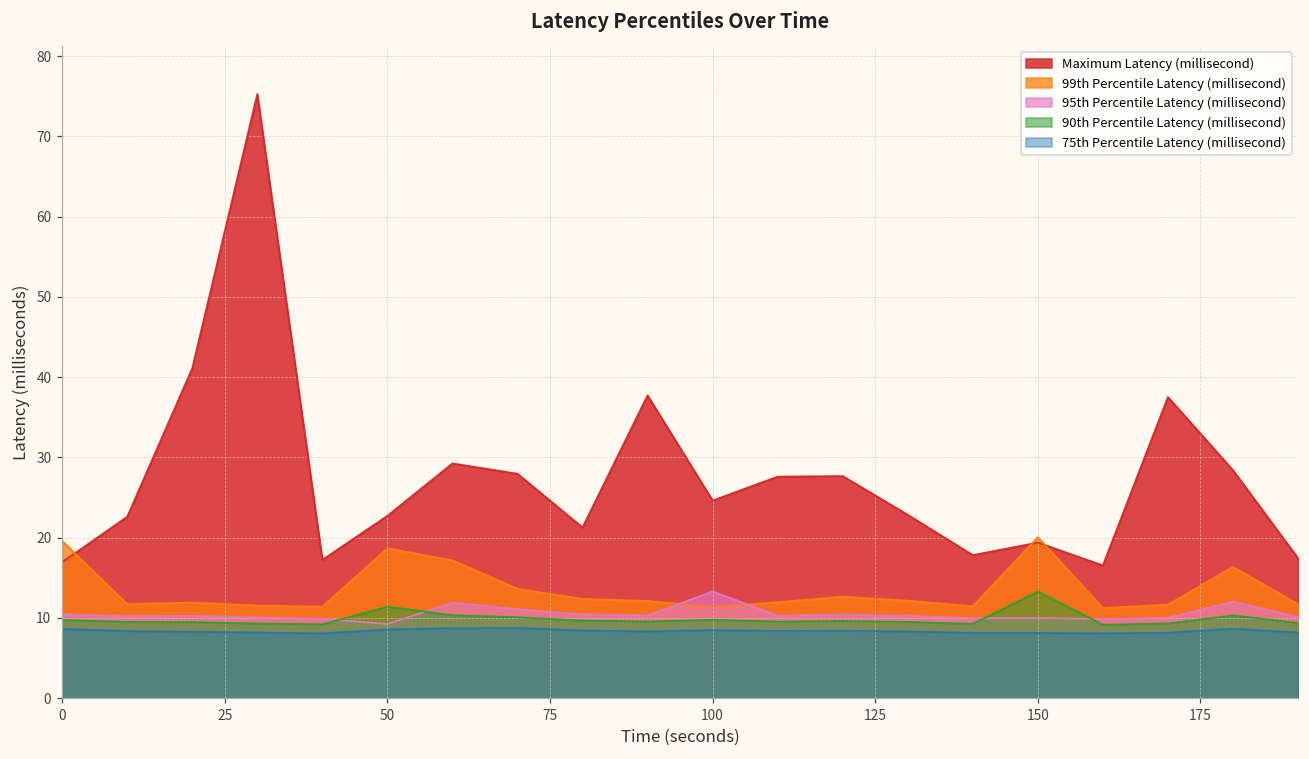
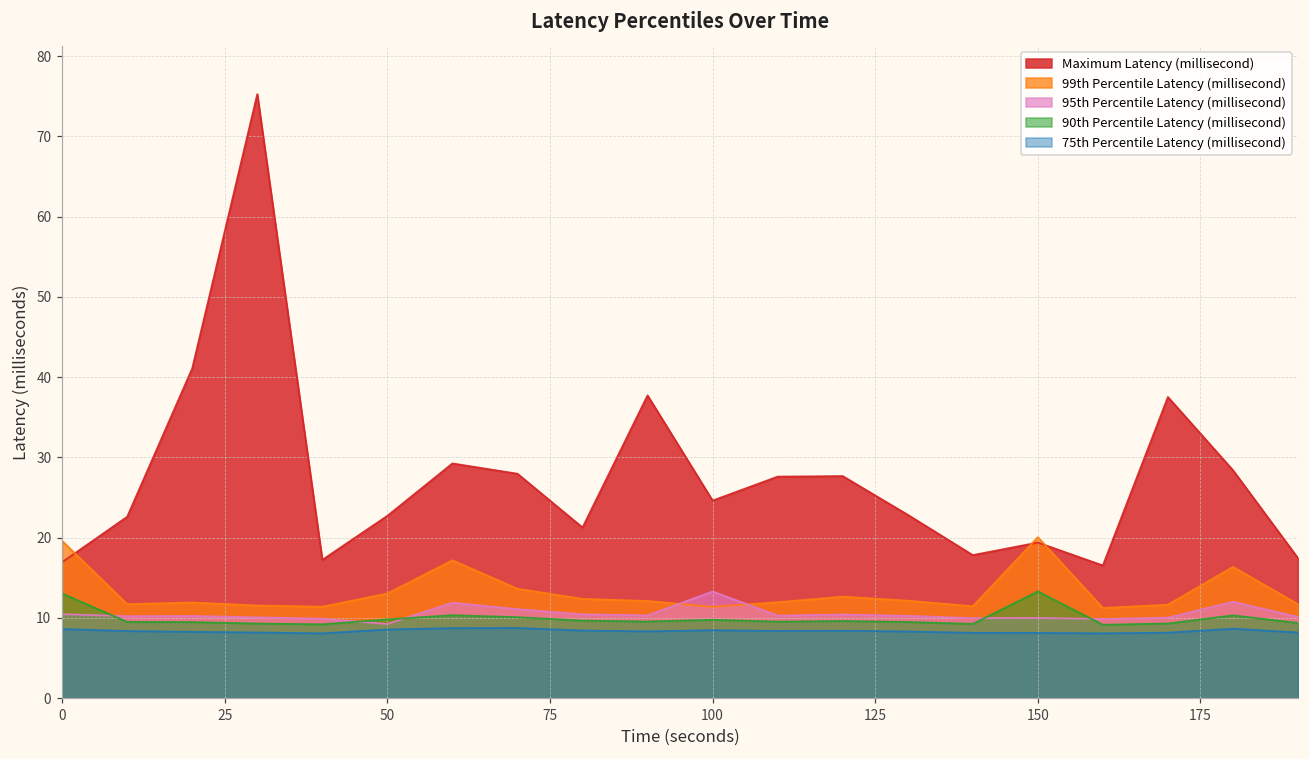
  {
    "Maximum Latency (millisecond)": {
      "0": 17,
      "50": 23,
      "100": 25,
      "150": 19
    },
    "99th Percentile Latency (millisecond)": {
      "0": 20,
-     "50": 19,
+     "50": 13,
      "100": 11,
      "150": 20
    },
    "95th Percentile Latency (millisecond)": {
      "0": 10,
      "50": 9,
      "100": 13,
      "150": 10
    },
    "90th Percentile Latency (millisecond)": {
-     "0": 10,
-     "50": 11,
+     "0": 13,
+     "50": 10,
      "100": 10,
      "150": 13
    },
    "75th Percentile Latency (millisecond)": {
      "0": 9,
      "50": 9,
      "100": 8,
      "150": 8
    }
  }
